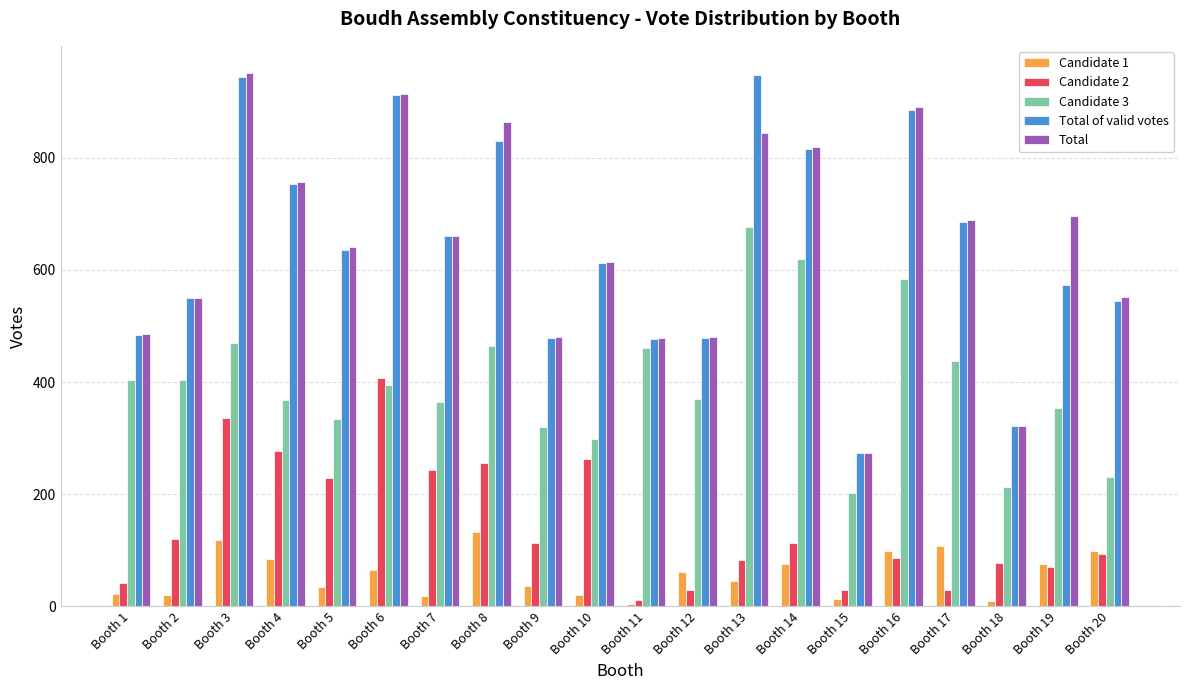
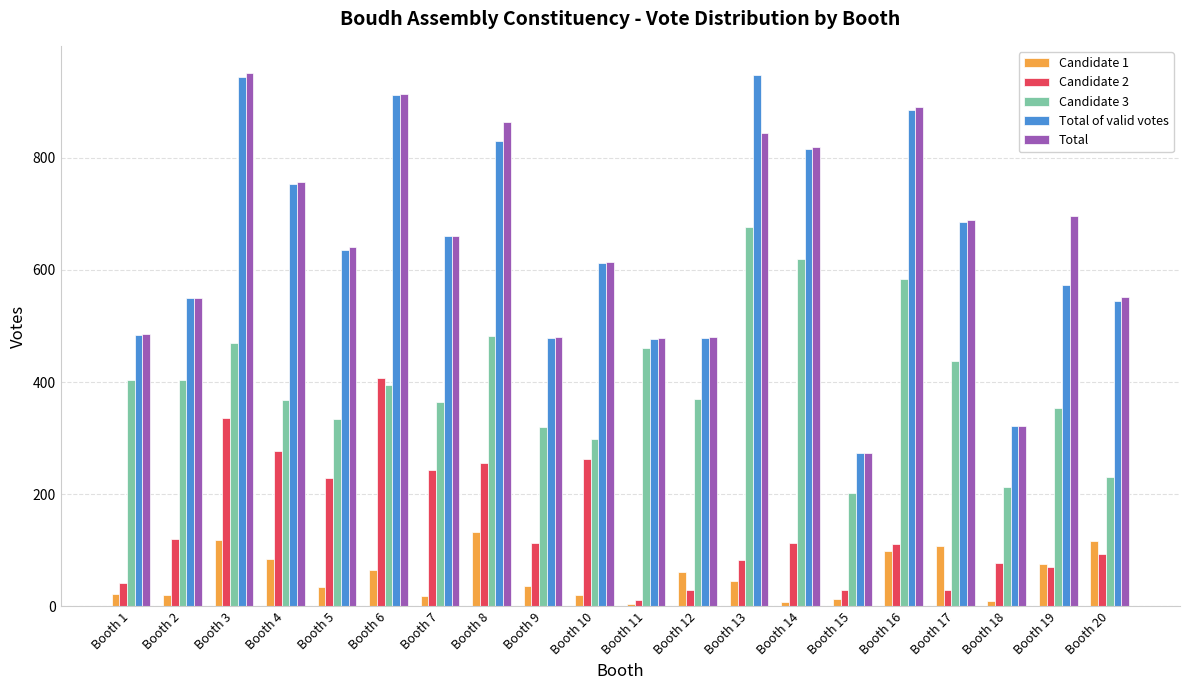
  {
    "Candidate 1": {
      "Booth 1": 20,
      "Booth 2": 20,
      "Booth 3": 120,
      "Booth 4": 90,
      "Booth 5": 30,
      "Booth 6": 70,
      "Booth 7": 20,
      "Booth 8": 130,
      "Booth 9": 40,
      "Booth 10": 20,
      "Booth 11": 10,
      "Booth 12": 60,
      "Booth 13": 50,
-     "Booth 14": 80,
+     "Booth 14": 10,
      "Booth 15": 10,
      "Booth 16": 100,
      "Booth 17": 110,
      "Booth 18": 10,
      "Booth 19": 80,
-     "Booth 20": 100
+     "Booth 20": 120
    },
    "Candidate 2": {
      "Booth 1": 40,
      "Booth 2": 120,
      "Booth 3": 340,
      "Booth 4": 280,
      "Booth 5": 230,
      "Booth 6": 410,
      "Booth 7": 240,
      "Booth 8": 260,
      "Booth 9": 110,
      "Booth 10": 260,
      "Booth 11": 10,
      "Booth 12": 30,
      "Booth 13": 80,
      "Booth 14": 110,
      "Booth 15": 30,
-     "Booth 16": 90,
+     "Booth 16": 110,
      "Booth 17": 30,
      "Booth 18": 80,
      "Booth 19": 70,
      "Booth 20": 90
    },
    "Candidate 3": {
      "Booth 1": 400,
      "Booth 2": 400,
      "Booth 3": 470,
      "Booth 4": 370,
      "Booth 5": 340,
      "Booth 6": 390,
      "Booth 7": 360,
-     "Booth 8": 460,
+     "Booth 8": 480,
      "Booth 9": 320,
      "Booth 10": 300,
      "Booth 11": 460,
      "Booth 12": 370,
      "Booth 13": 680,
      "Booth 14": 620,
      "Booth 15": 200,
      "Booth 16": 580,
      "Booth 17": 440,
      "Booth 18": 210,
      "Booth 19": 350,
      "Booth 20": 230
    },
    "Total of valid votes": {
      "Booth 1": 480,
      "Booth 2": 550,
      "Booth 3": 940,
      "Booth 4": 750,
      "Booth 5": 640,
      "Booth 6": 910,
      "Booth 7": 660,
      "Booth 8": 830,
      "Booth 9": 480,
      "Booth 10": 610,
      "Booth 11": 480,
      "Booth 12": 480,
      "Booth 13": 950,
      "Booth 14": 820,
      "Booth 15": 270,
      "Booth 16": 890,
      "Booth 17": 690,
      "Booth 18": 320,
      "Booth 19": 570,
      "Booth 20": 550
    },
    "Total": {
      "Booth 1": 490,
      "Booth 2": 550,
      "Booth 3": 950,
      "Booth 4": 760,
      "Booth 5": 640,
      "Booth 6": 910,
      "Booth 7": 660,
      "Booth 8": 860,
      "Booth 9": 480,
      "Booth 10": 620,
      "Booth 11": 480,
      "Booth 12": 480,
      "Booth 13": 850,
      "Booth 14": 820,
      "Booth 15": 270,
      "Booth 16": 890,
      "Booth 17": 690,
      "Booth 18": 320,
      "Booth 19": 700,
      "Booth 20": 550
    }
  }
